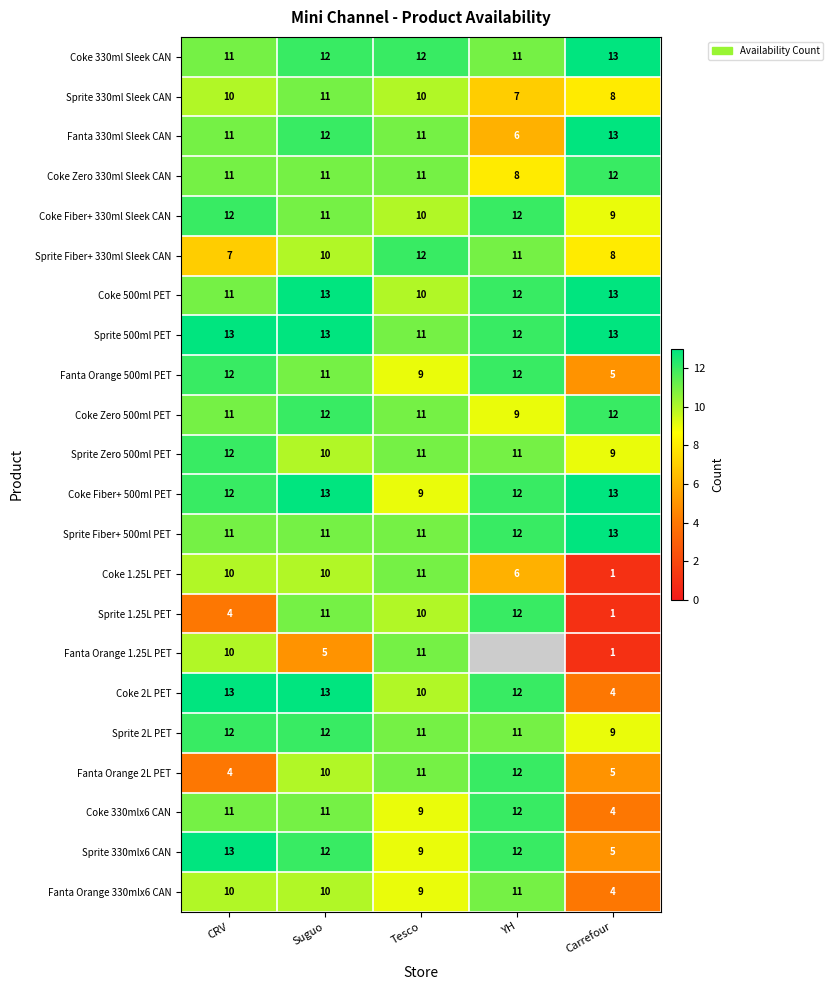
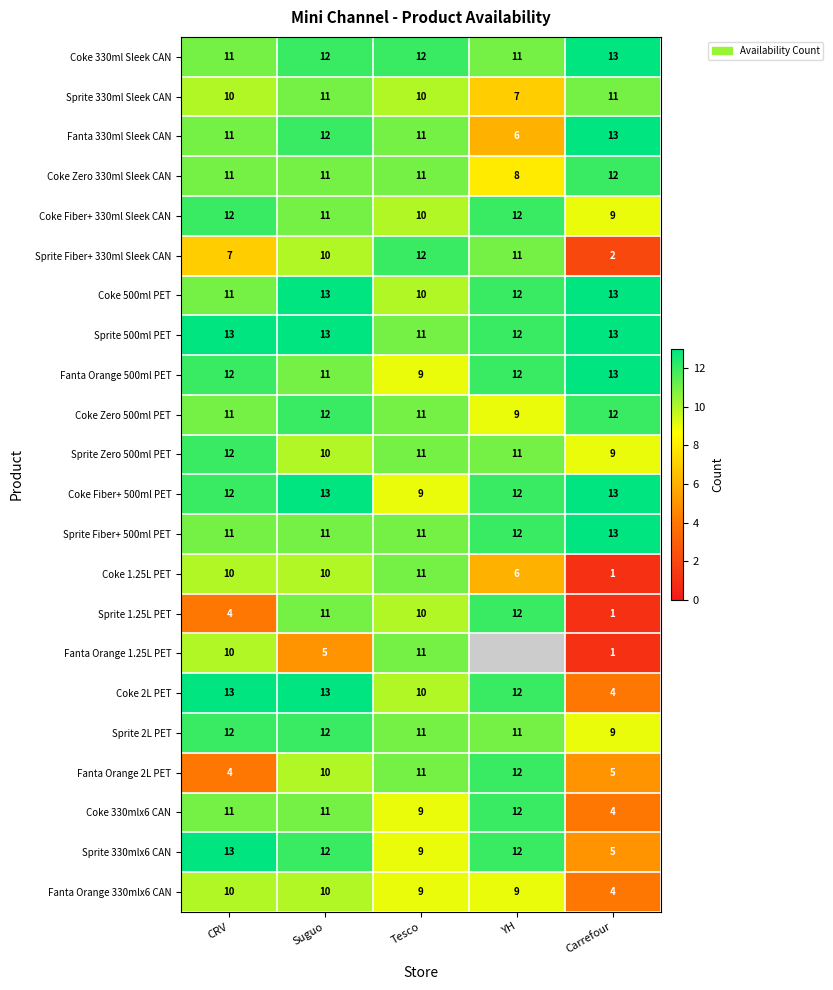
  {
    "Coke 330ml Sleek CAN": {
      "CRV": 11,
      "Suguo": 12,
      "Tesco": 12,
      "YH": 11,
      "Carrefour": 13
    },
    "Sprite 330ml Sleek CAN": {
      "CRV": 10,
      "Suguo": 11,
      "Tesco": 10,
      "YH": 7,
-     "Carrefour": 8
+     "Carrefour": 11
    },
    "Fanta 330ml Sleek CAN": {
      "CRV": 11,
      "Suguo": 12,
      "Tesco": 11,
      "YH": 6,
      "Carrefour": 13
    },
    "Coke Zero 330ml Sleek CAN": {
      "CRV": 11,
      "Suguo": 11,
      "Tesco": 11,
      "YH": 8,
      "Carrefour": 12
    },
    "Coke Fiber+ 330ml Sleek CAN": {
      "CRV": 12,
      "Suguo": 11,
      "Tesco": 10,
      "YH": 12,
      "Carrefour": 9
    },
    "Sprite Fiber+ 330ml Sleek CAN": {
      "CRV": 7,
      "Suguo": 10,
      "Tesco": 12,
      "YH": 11,
-     "Carrefour": 8
+     "Carrefour": 2
    },
    "Coke 500ml PET": {
      "CRV": 11,
      "Suguo": 13,
      "Tesco": 10,
      "YH": 12,
      "Carrefour": 13
    },
    "Sprite 500ml PET": {
      "CRV": 13,
      "Suguo": 13,
      "Tesco": 11,
      "YH": 12,
      "Carrefour": 13
    },
    "Fanta Orange 500ml PET": {
      "CRV": 12,
      "Suguo": 11,
      "Tesco": 9,
      "YH": 12,
-     "Carrefour": 5
+     "Carrefour": 13
    },
    "Coke Zero 500ml PET": {
      "CRV": 11,
      "Suguo": 12,
      "Tesco": 11,
      "YH": 9,
      "Carrefour": 12
    },
    "Sprite Zero 500ml PET": {
      "CRV": 12,
      "Suguo": 10,
      "Tesco": 11,
      "YH": 11,
      "Carrefour": 9
    },
    "Coke Fiber+ 500ml PET": {
      "CRV": 12,
      "Suguo": 13,
      "Tesco": 9,
      "YH": 12,
      "Carrefour": 13
    },
    "Sprite Fiber+ 500ml PET": {
      "CRV": 11,
      "Suguo": 11,
      "Tesco": 11,
      "YH": 12,
      "Carrefour": 13
    },
    "Coke 1.25L PET": {
      "CRV": 10,
      "Suguo": 10,
      "Tesco": 11,
      "YH": 6,
      "Carrefour": 1
    },
    "Sprite 1.25L PET": {
      "CRV": 4,
      "Suguo": 11,
      "Tesco": 10,
      "YH": 12,
      "Carrefour": 1
    },
    "Fanta Orange 1.25L PET": {
      "CRV": 10,
      "Suguo": 5,
      "Tesco": 11,
      "Carrefour": 1
    },
    "Coke 2L PET": {
      "CRV": 13,
      "Suguo": 13,
      "Tesco": 10,
      "YH": 12,
      "Carrefour": 4
    },
    "Sprite 2L PET": {
      "CRV": 12,
      "Suguo": 12,
      "Tesco": 11,
      "YH": 11,
      "Carrefour": 9
    },
    "Fanta Orange 2L PET": {
      "CRV": 4,
      "Suguo": 10,
      "Tesco": 11,
      "YH": 12,
      "Carrefour": 5
    },
    "Coke 330mlx6 CAN": {
      "CRV": 11,
      "Suguo": 11,
      "Tesco": 9,
      "YH": 12,
      "Carrefour": 4
    },
    "Sprite 330mlx6 CAN": {
      "CRV": 13,
      "Suguo": 12,
      "Tesco": 9,
      "YH": 12,
      "Carrefour": 5
    },
    "Fanta Orange 330mlx6 CAN": {
      "CRV": 10,
      "Suguo": 10,
      "Tesco": 9,
-     "YH": 11,
+     "YH": 9,
      "Carrefour": 4
    }
  }
